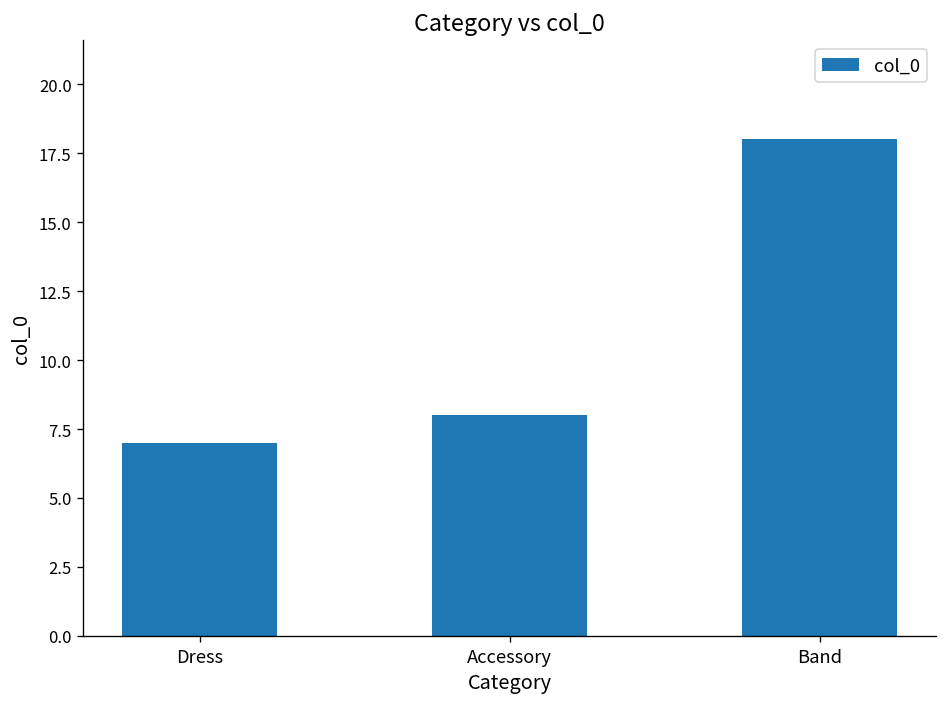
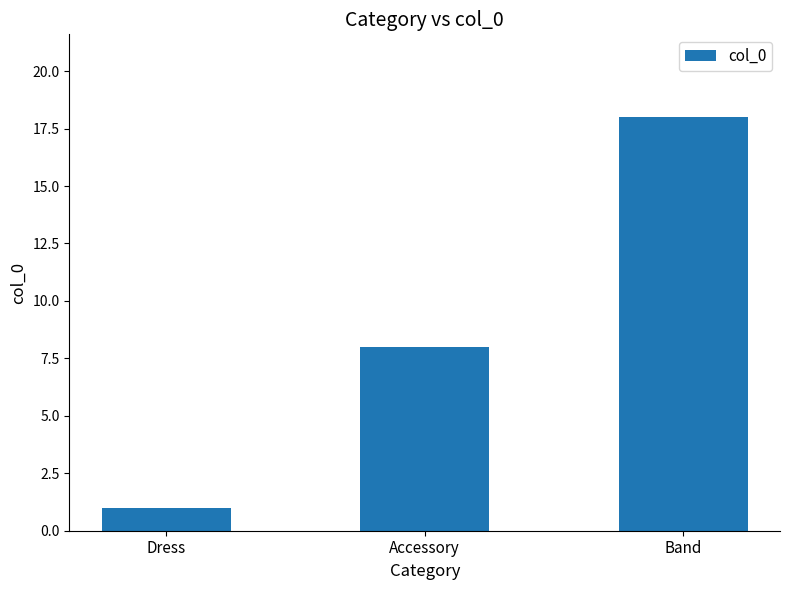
  {
-   "Dress": 7,
+   "Dress": 1,
    "Accessory": 8,
    "Band": 18
  }
